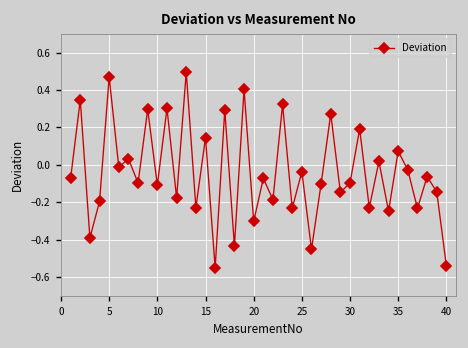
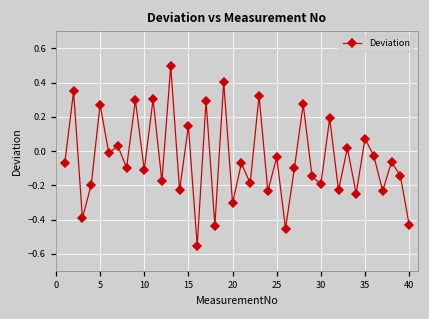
  {
-   "5": 0.47,
+   "5": 0.27,
    "10": -0.11,
    "15": 0.15,
    "20": -0.30,
    "25": -0.04,
-   "30": -0.10,
+   "30": -0.19,
    "35": 0.07,
-   "40": -0.54
+   "40": -0.43
  }
